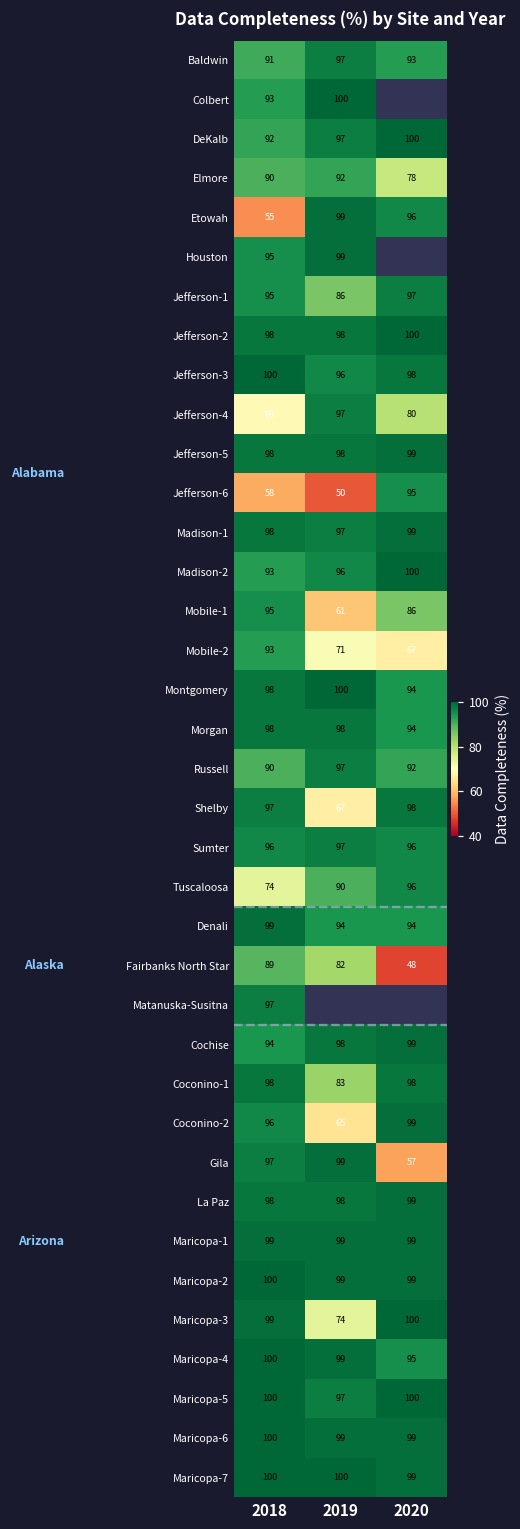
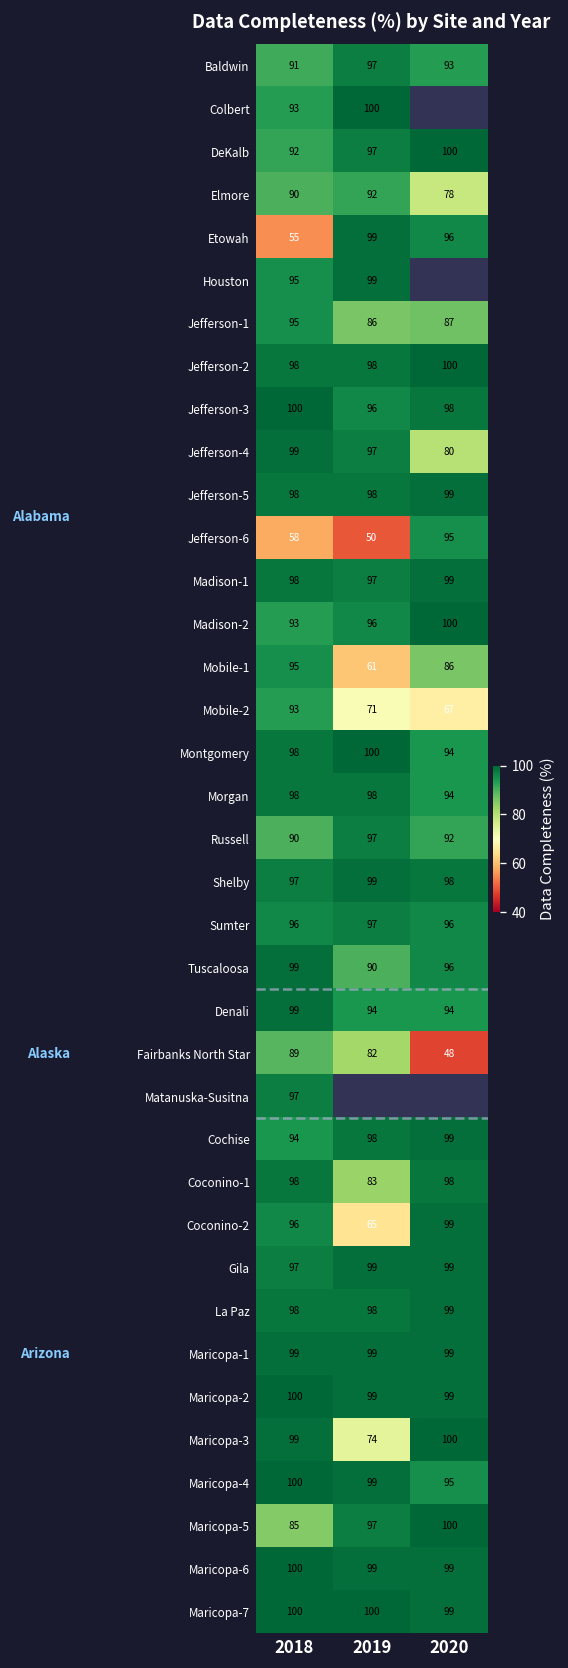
  {
    "Baldwin": {
      "2018": 91,
      "2019": 97,
      "2020": 93
    },
    "Colbert": {
      "2018": 93,
      "2019": 100
    },
    "DeKalb": {
      "2018": 92,
      "2019": 97,
      "2020": 100
    },
    "Elmore": {
      "2018": 90,
      "2019": 92,
      "2020": 78
    },
    "Etowah": {
      "2018": 55,
      "2019": 99,
      "2020": 96
    },
    "Houston": {
      "2018": 95,
      "2019": 99
    },
    "Jefferson-1": {
      "2018": 95,
      "2019": 86,
-     "2020": 97
+     "2020": 87
    },
    "Jefferson-2": {
      "2018": 98,
      "2019": 98,
      "2020": 100
    },
    "Jefferson-3": {
      "2018": 100,
      "2019": 96,
      "2020": 98
    },
    "Jefferson-4": {
-     "2018": 69,
+     "2018": 99,
      "2019": 97,
      "2020": 80
    },
    "Jefferson-5": {
      "2018": 98,
      "2019": 98,
      "2020": 99
    },
    "Jefferson-6": {
      "2018": 58,
      "2019": 50,
      "2020": 95
    },
    "Madison-1": {
      "2018": 98,
      "2019": 97,
      "2020": 99
    },
    "Madison-2": {
      "2018": 93,
      "2019": 96,
      "2020": 100
    },
    "Mobile-1": {
      "2018": 95,
      "2019": 61,
      "2020": 86
    },
    "Mobile-2": {
      "2018": 93,
      "2019": 71,
      "2020": 67
    },
    "Montgomery": {
      "2018": 98,
      "2019": 100,
      "2020": 94
    },
    "Morgan": {
      "2018": 98,
      "2019": 98,
      "2020": 94
    },
    "Russell": {
      "2018": 90,
      "2019": 97,
      "2020": 92
    },
    "Shelby": {
      "2018": 97,
-     "2019": 67,
+     "2019": 99,
      "2020": 98
    },
    "Sumter": {
      "2018": 96,
      "2019": 97,
      "2020": 96
    },
    "Tuscaloosa": {
-     "2018": 74,
+     "2018": 99,
      "2019": 90,
      "2020": 96
    },
    "Denali": {
      "2018": 99,
      "2019": 94,
      "2020": 94
    },
    "Fairbanks North Star": {
      "2018": 89,
      "2019": 82,
      "2020": 48
    },
    "Matanuska-Susitna": {
      "2018": 97
    },
    "Cochise": {
      "2018": 94,
      "2019": 98,
      "2020": 99
    },
    "Coconino-1": {
      "2018": 98,
      "2019": 83,
      "2020": 98
    },
    "Coconino-2": {
      "2018": 96,
      "2019": 65,
      "2020": 99
    },
    "Gila": {
      "2018": 97,
      "2019": 99,
-     "2020": 57
+     "2020": 99
    },
    "La Paz": {
      "2018": 98,
      "2019": 98,
      "2020": 99
    },
    "Maricopa-1": {
      "2018": 99,
      "2019": 99,
      "2020": 99
    },
    "Maricopa-2": {
      "2018": 100,
      "2019": 99,
      "2020": 99
    },
    "Maricopa-3": {
      "2018": 99,
      "2019": 74,
      "2020": 100
    },
    "Maricopa-4": {
      "2018": 100,
      "2019": 99,
      "2020": 95
    },
    "Maricopa-5": {
-     "2018": 100,
+     "2018": 85,
      "2019": 97,
      "2020": 100
    },
    "Maricopa-6": {
      "2018": 100,
      "2019": 99,
      "2020": 99
    },
    "Maricopa-7": {
      "2018": 100,
      "2019": 100,
      "2020": 99
    }
  }
